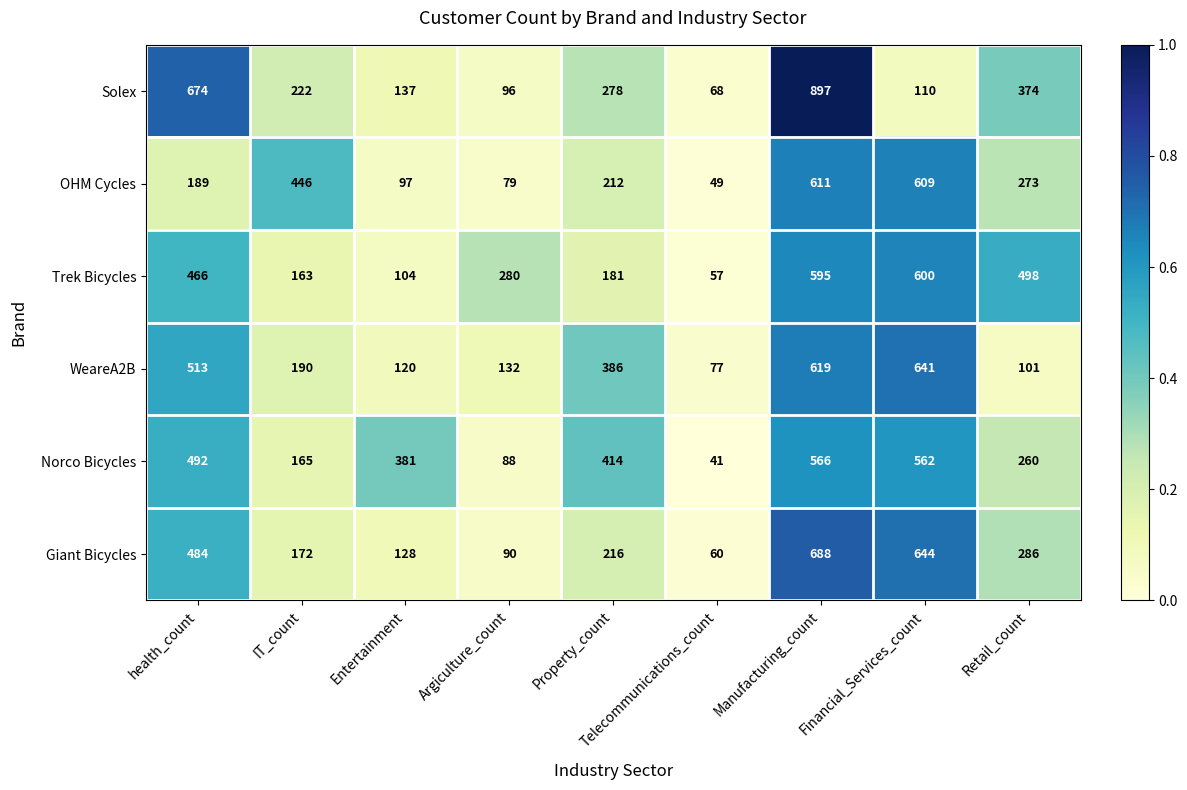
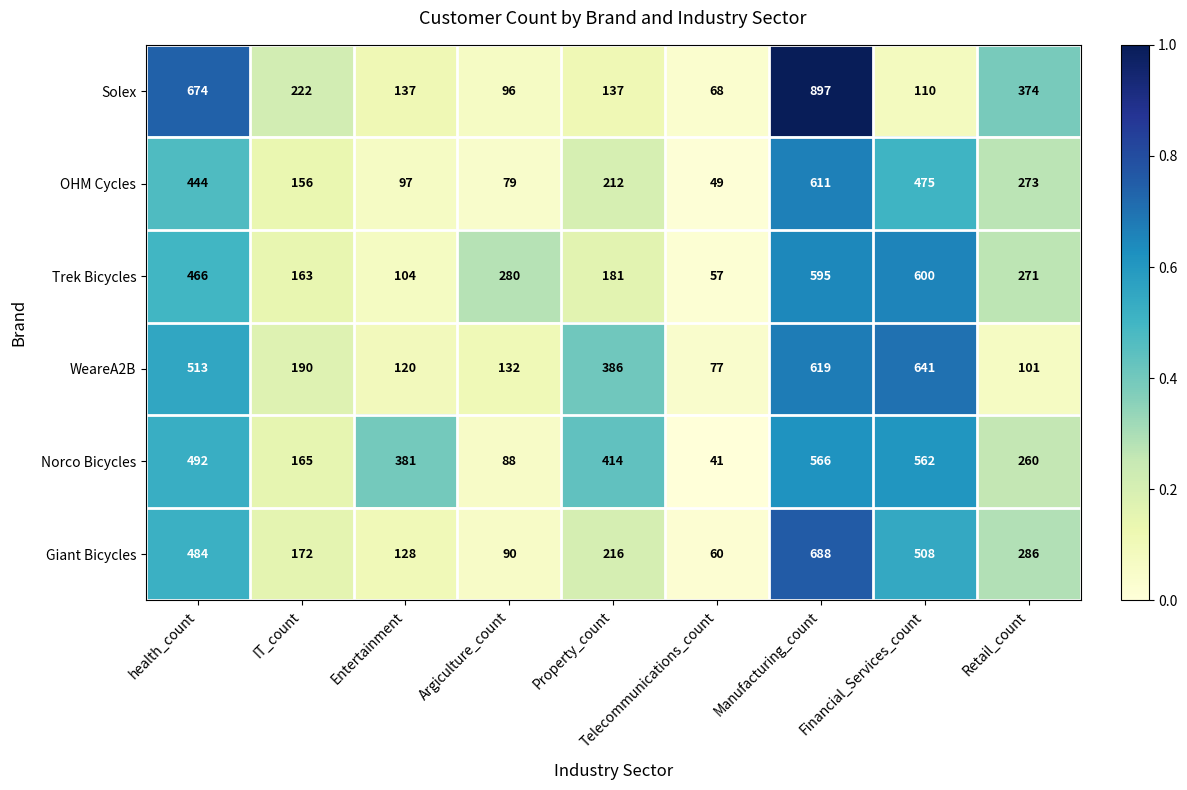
  {
    "Solex": {
      "health_count": 674,
      "IT_count": 222,
      "Entertainment": 137,
      "Argiculture_count": 96,
-     "Property_count": 278,
+     "Property_count": 137,
      "Telecommunications_count": 68,
      "Manufacturing_count": 897,
      "Financial_Services_count": 110,
      "Retail_count": 374
    },
    "OHM Cycles": {
-     "health_count": 189,
-     "IT_count": 446,
+     "health_count": 444,
+     "IT_count": 156,
      "Entertainment": 97,
      "Argiculture_count": 79,
      "Property_count": 212,
      "Telecommunications_count": 49,
      "Manufacturing_count": 611,
-     "Financial_Services_count": 609,
+     "Financial_Services_count": 475,
      "Retail_count": 273
    },
    "Trek Bicycles": {
      "health_count": 466,
      "IT_count": 163,
      "Entertainment": 104,
      "Argiculture_count": 280,
      "Property_count": 181,
      "Telecommunications_count": 57,
      "Manufacturing_count": 595,
      "Financial_Services_count": 600,
-     "Retail_count": 498
+     "Retail_count": 271
    },
    "WeareA2B": {
      "health_count": 513,
      "IT_count": 190,
      "Entertainment": 120,
      "Argiculture_count": 132,
      "Property_count": 386,
      "Telecommunications_count": 77,
      "Manufacturing_count": 619,
      "Financial_Services_count": 641,
      "Retail_count": 101
    },
    "Norco Bicycles": {
      "health_count": 492,
      "IT_count": 165,
      "Entertainment": 381,
      "Argiculture_count": 88,
      "Property_count": 414,
      "Telecommunications_count": 41,
      "Manufacturing_count": 566,
      "Financial_Services_count": 562,
      "Retail_count": 260
    },
    "Giant Bicycles": {
      "health_count": 484,
      "IT_count": 172,
      "Entertainment": 128,
      "Argiculture_count": 90,
      "Property_count": 216,
      "Telecommunications_count": 60,
      "Manufacturing_count": 688,
-     "Financial_Services_count": 644,
+     "Financial_Services_count": 508,
      "Retail_count": 286
    }
  }
